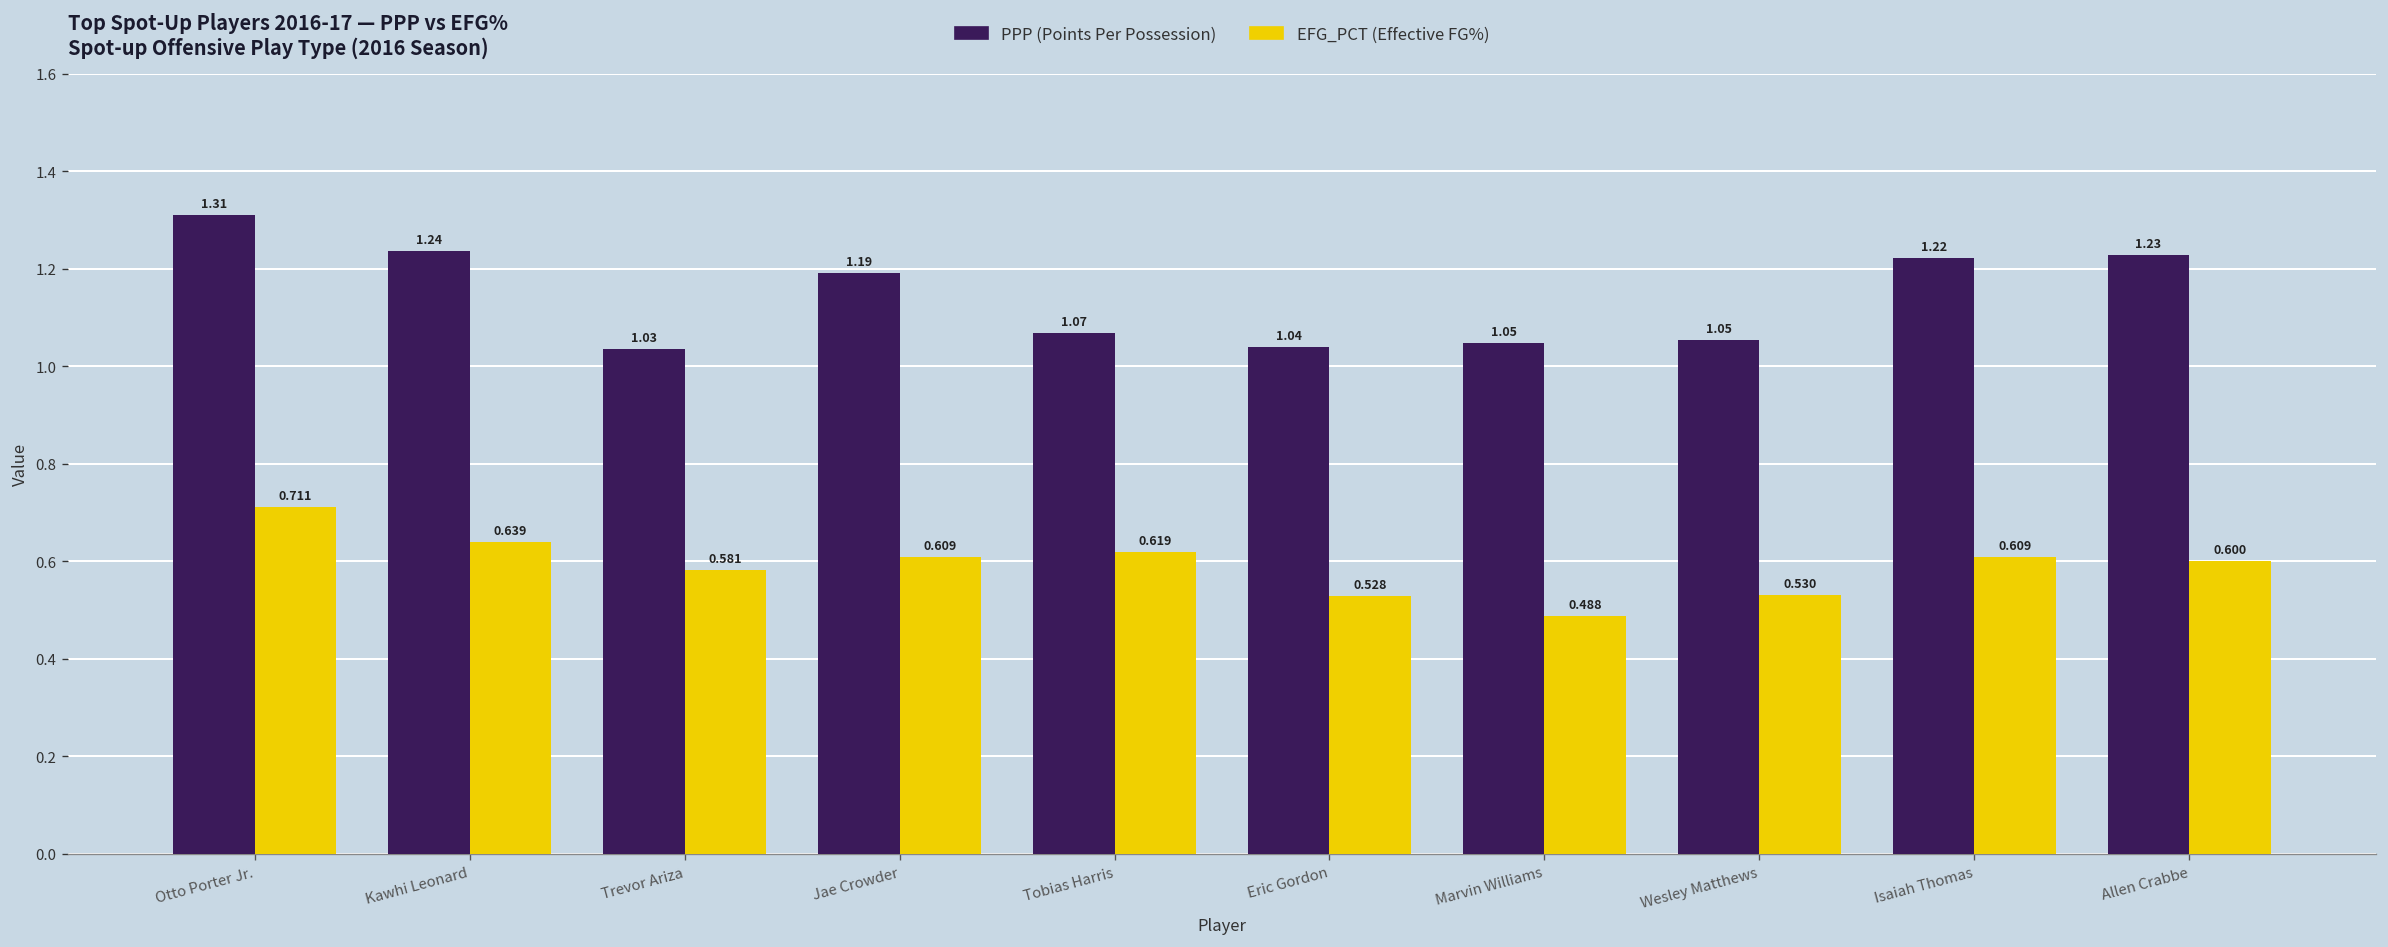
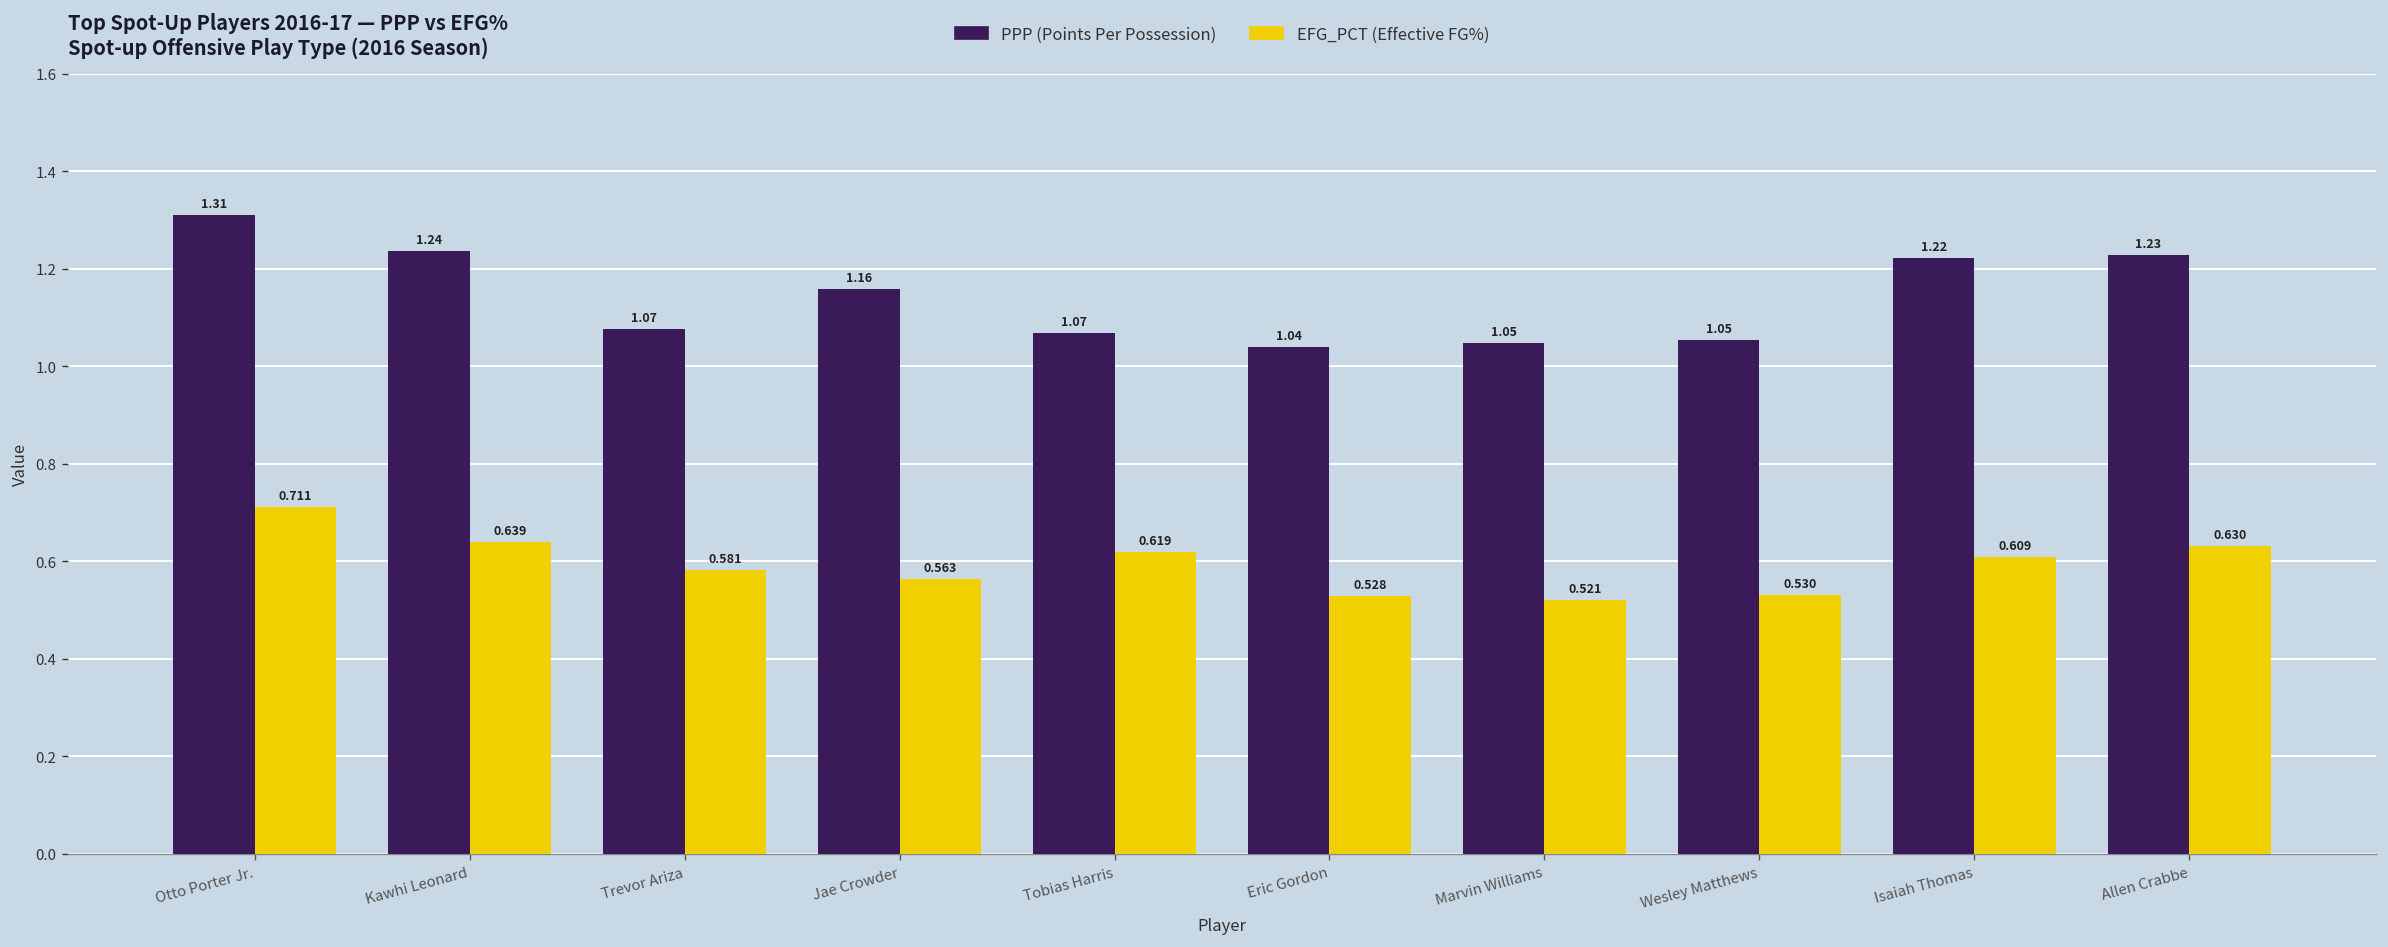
  {
    "PPP (Points Per Possession)": {
      "Otto Porter Jr.": 1.31,
      "Kawhi Leonard": 1.24,
-     "Trevor Ariza": 1.03,
-     "Jae Crowder": 1.19,
+     "Trevor Ariza": 1.07,
+     "Jae Crowder": 1.16,
      "Tobias Harris": 1.07,
      "Eric Gordon": 1.04,
      "Marvin Williams": 1.05,
      "Wesley Matthews": 1.05,
      "Isaiah Thomas": 1.22,
      "Allen Crabbe": 1.23
    },
    "EFG_PCT (Effective FG%)": {
      "Otto Porter Jr.": 0.711,
      "Kawhi Leonard": 0.639,
      "Trevor Ariza": 0.581,
-     "Jae Crowder": 0.609,
+     "Jae Crowder": 0.563,
      "Tobias Harris": 0.619,
      "Eric Gordon": 0.528,
-     "Marvin Williams": 0.488,
+     "Marvin Williams": 0.521,
      "Wesley Matthews": 0.530,
      "Isaiah Thomas": 0.609,
-     "Allen Crabbe": 0.600
+     "Allen Crabbe": 0.630
    }
  }
